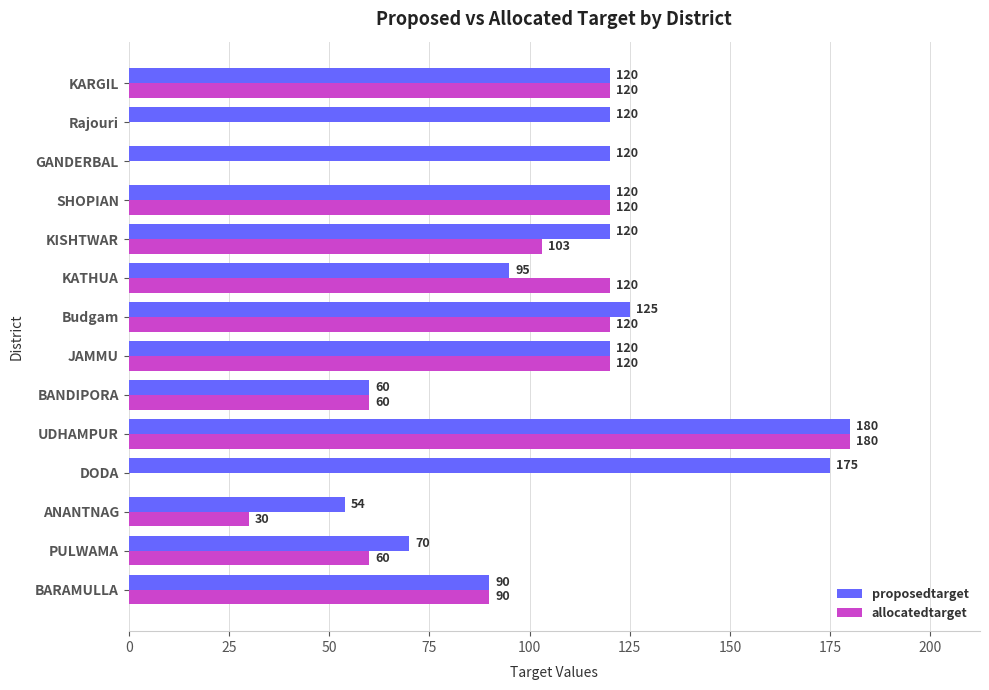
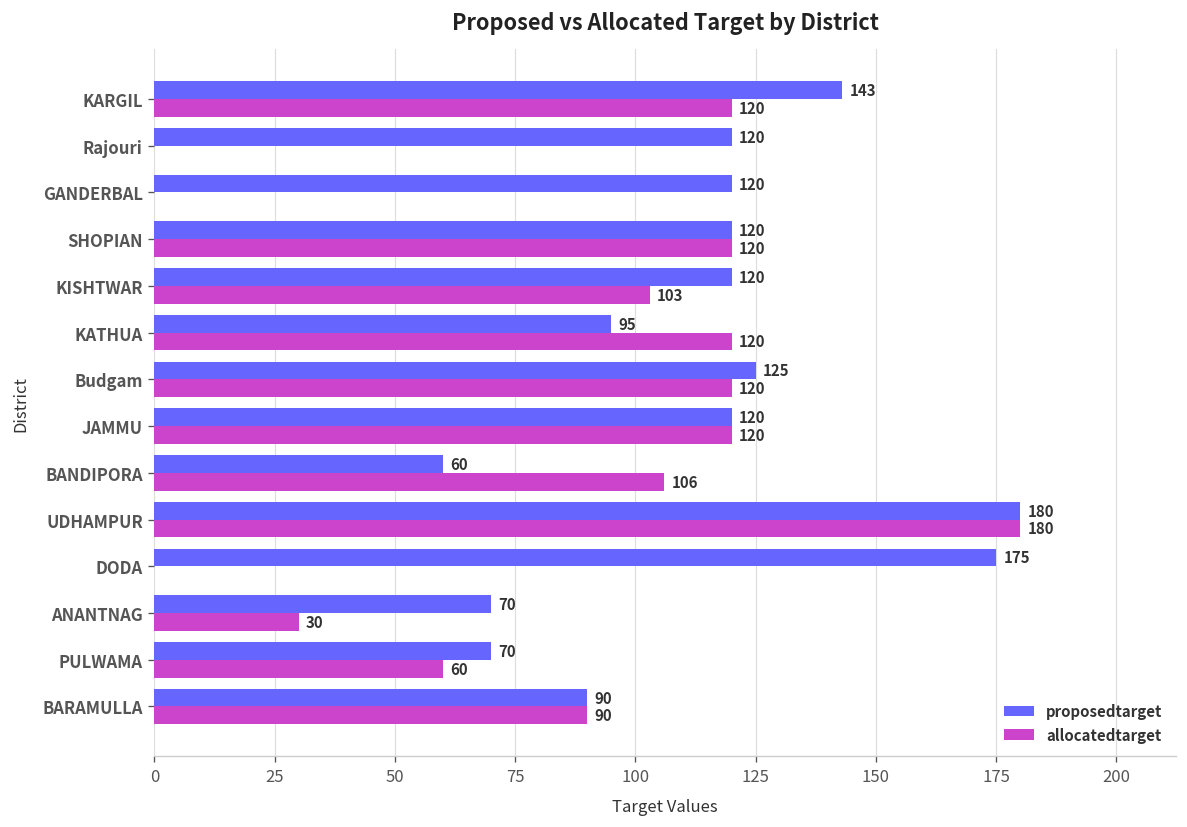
  {
    "proposedtarget": {
-     "KARGIL": 120,
+     "KARGIL": 143,
      "Rajouri": 120,
      "GANDERBAL": 120,
      "SHOPIAN": 120,
      "KISHTWAR": 120,
      "KATHUA": 95,
      "Budgam": 125,
      "JAMMU": 120,
      "BANDIPORA": 60,
      "UDHAMPUR": 180,
      "DODA": 175,
-     "ANANTNAG": 54,
+     "ANANTNAG": 70,
      "PULWAMA": 70,
      "BARAMULLA": 90
    },
    "allocatedtarget": {
      "KARGIL": 120,
      "SHOPIAN": 120,
      "KISHTWAR": 103,
      "KATHUA": 120,
      "Budgam": 120,
      "JAMMU": 120,
-     "BANDIPORA": 60,
+     "BANDIPORA": 106,
      "UDHAMPUR": 180,
      "ANANTNAG": 30,
      "PULWAMA": 60,
      "BARAMULLA": 90
    }
  }
